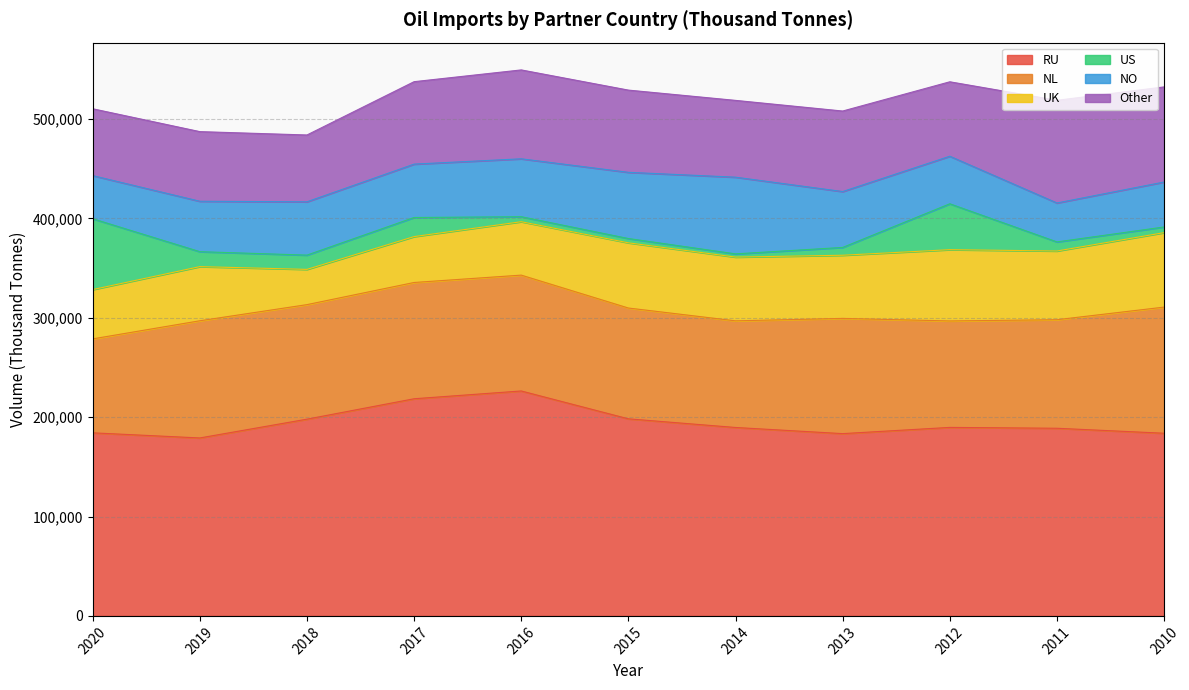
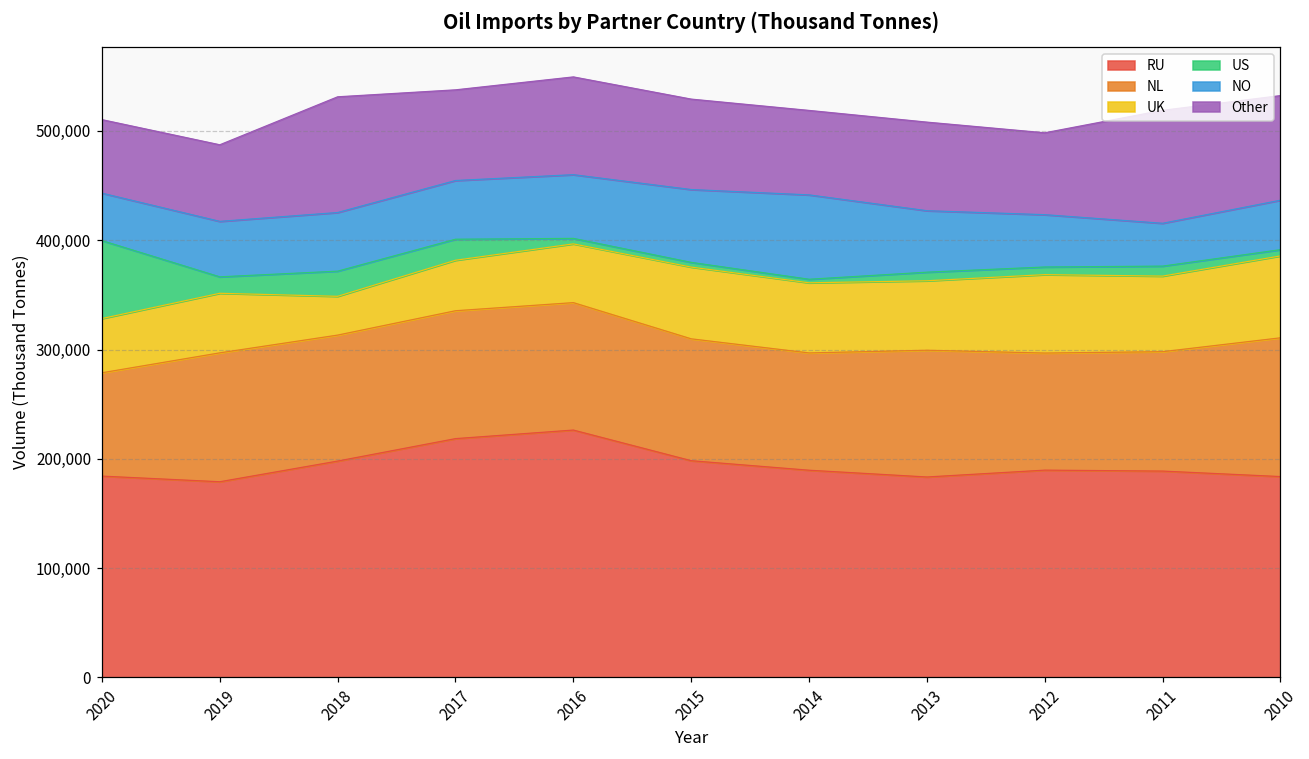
  {
    "UK": {
      "2020": "50,000",
      "2019": "50,000",
      "2018": "40,000",
      "2017": "50,000",
      "2016": "50,000",
      "2015": "70,000",
      "2014": "60,000",
      "2013": "60,000",
      "2012": "70,000",
      "2011": "70,000",
      "2010": "70,000"
    },
    "US": {
      "2020": "70,000",
      "2019": "20,000",
-     "2018": "10,000",
+     "2018": "20,000",
      "2017": "20,000",
      "2016": "10,000",
      "2015": "0",
      "2014": "0",
      "2013": "10,000",
-     "2012": "50,000",
+     "2012": "10,000",
      "2011": "10,000",
      "2010": "10,000"
    },
    "NO": {
      "2020": "40,000",
      "2019": "50,000",
      "2018": "50,000",
      "2017": "50,000",
      "2016": "60,000",
      "2015": "70,000",
      "2014": "80,000",
      "2013": "60,000",
      "2012": "50,000",
      "2011": "40,000",
      "2010": "50,000"
    },
    "Other": {
      "2020": "70,000",
      "2019": "70,000",
-     "2018": "70,000",
+     "2018": "110,000",
      "2017": "80,000",
      "2016": "90,000",
      "2015": "80,000",
      "2014": "80,000",
      "2013": "80,000",
      "2012": "70,000",
      "2010": "100,000"
    }
  }
